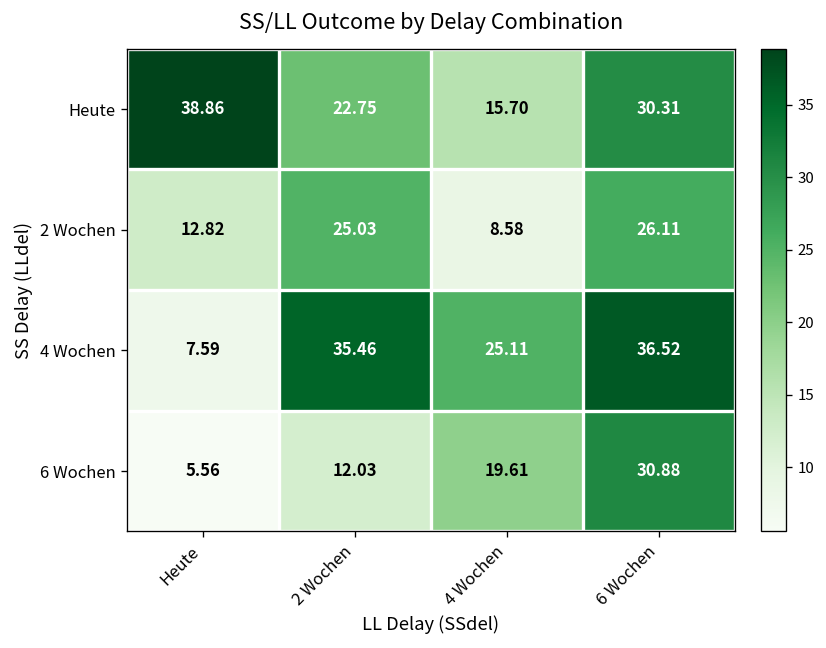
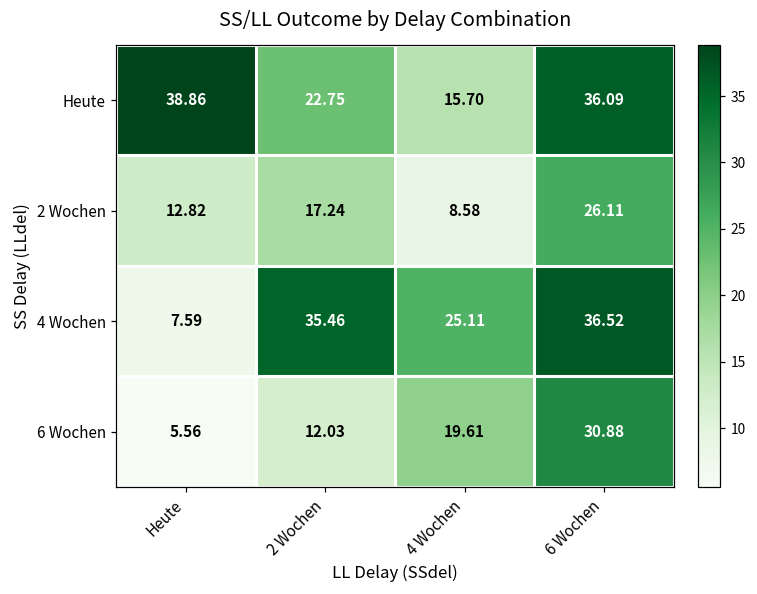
  {
    "Heute": {
      "Heute": 38.86,
      "2 Wochen": 22.75,
      "4 Wochen": 15.70,
-     "6 Wochen": 30.31
+     "6 Wochen": 36.09
    },
    "2 Wochen": {
      "Heute": 12.82,
-     "2 Wochen": 25.03,
+     "2 Wochen": 17.24,
      "4 Wochen": 8.58,
      "6 Wochen": 26.11
    },
    "4 Wochen": {
      "Heute": 7.59,
      "2 Wochen": 35.46,
      "4 Wochen": 25.11,
      "6 Wochen": 36.52
    },
    "6 Wochen": {
      "Heute": 5.56,
      "2 Wochen": 12.03,
      "4 Wochen": 19.61,
      "6 Wochen": 30.88
    }
  }
